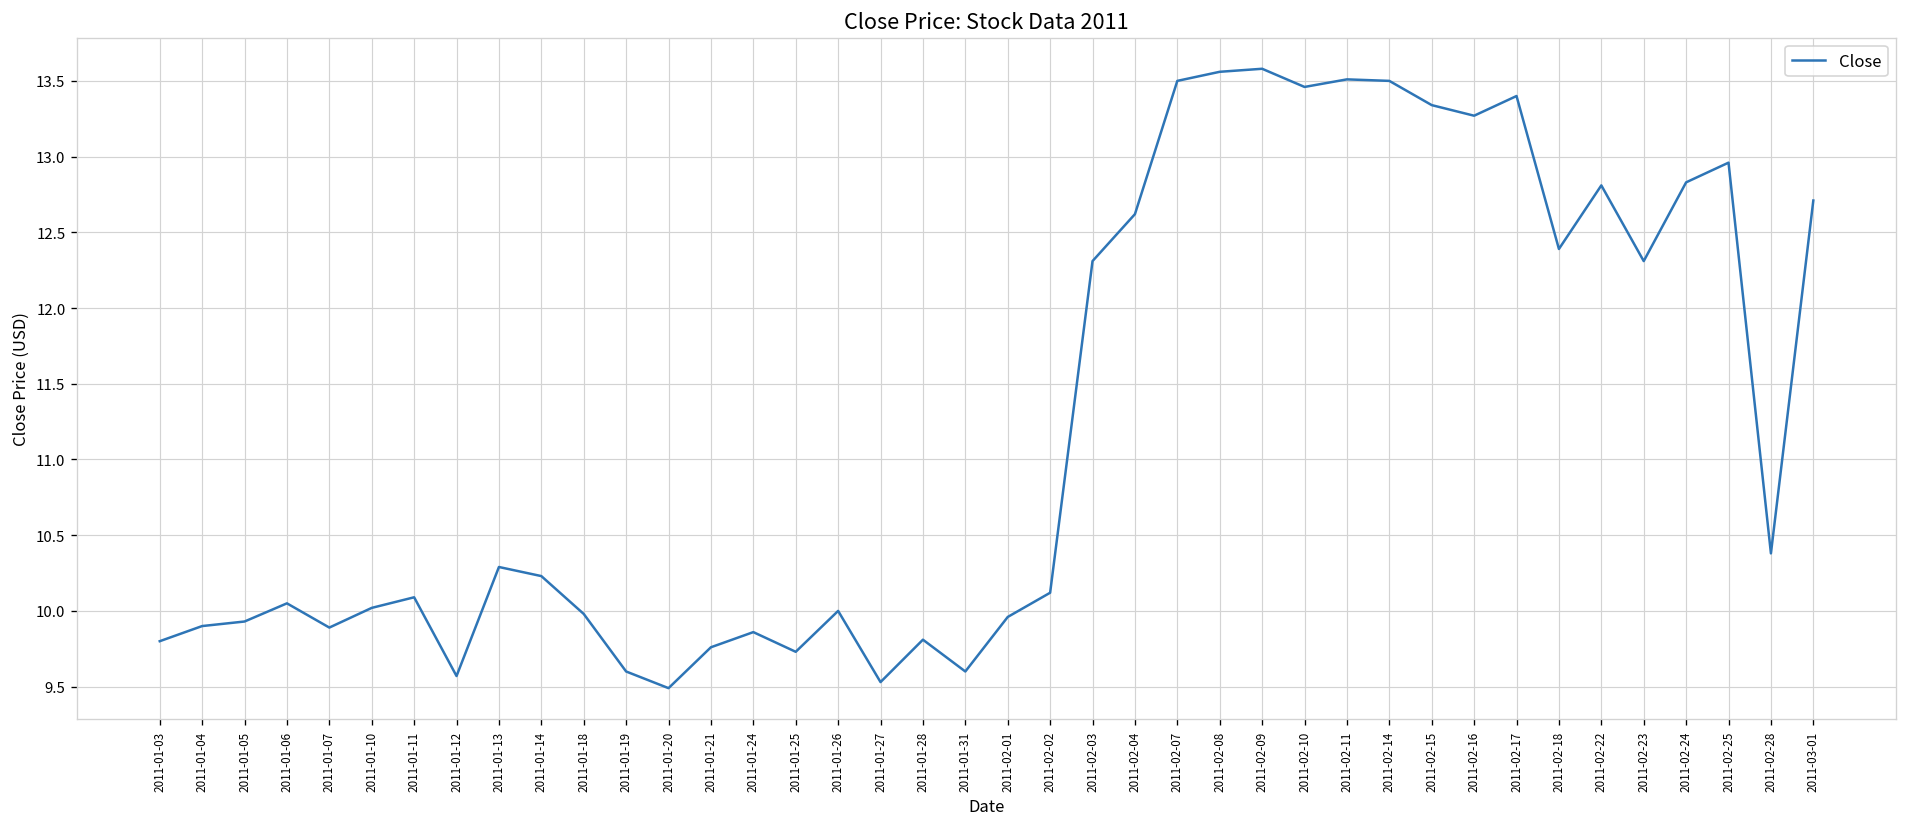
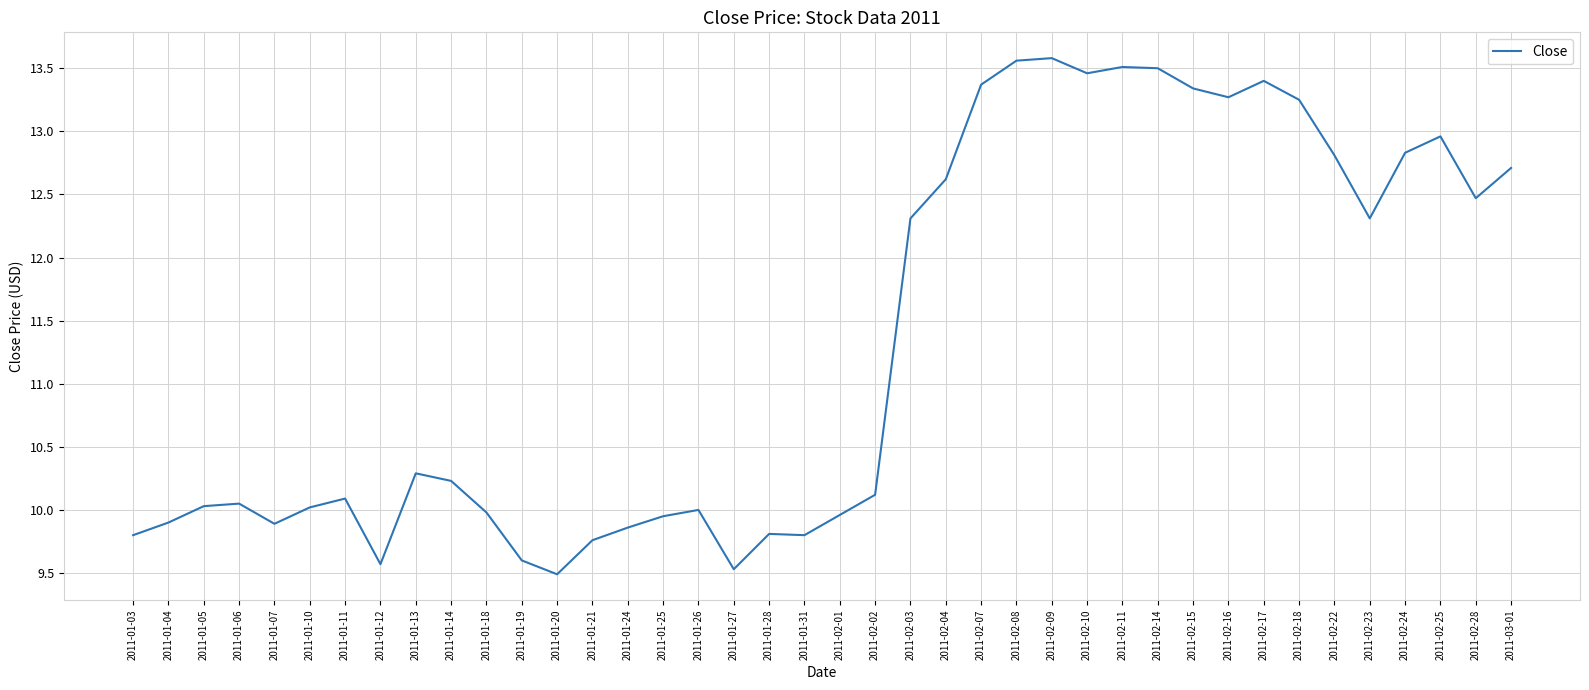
  {
    "2011-01-03": 9.80,
    "2011-01-04": 9.90,
-   "2011-01-05": 9.93,
+   "2011-01-05": 10.03,
    "2011-01-06": 10.05,
    "2011-01-07": 9.89,
    "2011-01-10": 10.02,
    "2011-01-11": 10.09,
    "2011-01-12": 9.57,
    "2011-01-13": 10.29,
    "2011-01-14": 10.23,
    "2011-01-18": 9.98,
    "2011-01-19": 9.60,
    "2011-01-20": 9.49,
    "2011-01-21": 9.76,
    "2011-01-24": 9.86,
-   "2011-01-25": 9.73,
+   "2011-01-25": 9.95,
    "2011-01-26": 10.00,
    "2011-01-27": 9.53,
    "2011-01-28": 9.81,
-   "2011-01-31": 9.6,
+   "2011-01-31": 9.8,
    "2011-02-01": 9.96,
    "2011-02-02": 10.12,
    "2011-02-03": 12.31,
    "2011-02-04": 12.62,
-   "2011-02-07": 13.50,
+   "2011-02-07": 13.37,
    "2011-02-08": 13.56,
    "2011-02-09": 13.58,
    "2011-02-10": 13.46,
    "2011-02-11": 13.51,
    "2011-02-14": 13.50,
    "2011-02-15": 13.34,
    "2011-02-16": 13.27,
    "2011-02-17": 13.40,
-   "2011-02-18": 12.39,
+   "2011-02-18": 13.25,
    "2011-02-22": 12.81,
    "2011-02-23": 12.31,
    "2011-02-24": 12.83,
    "2011-02-25": 12.96,
-   "2011-02-28": 10.38,
+   "2011-02-28": 12.47,
    "2011-03-01": 12.71
  }
